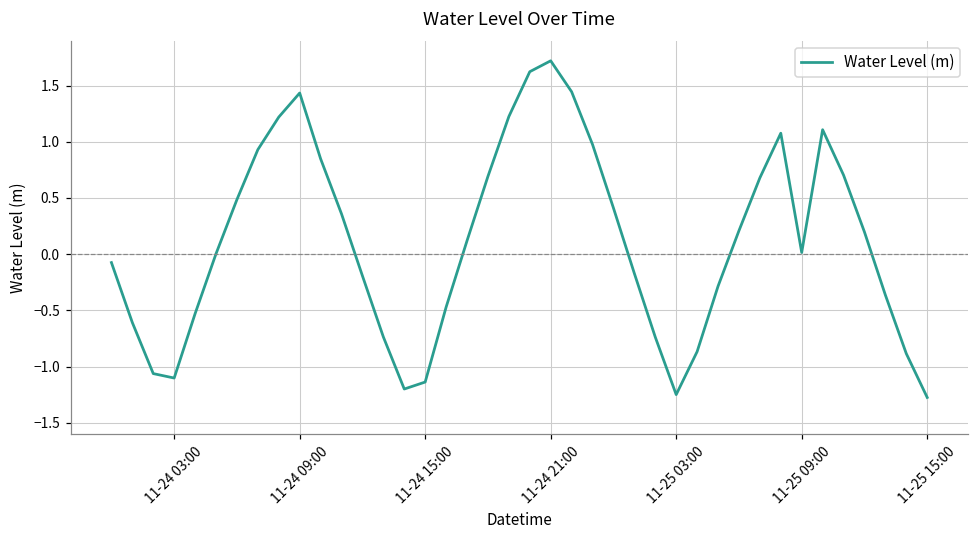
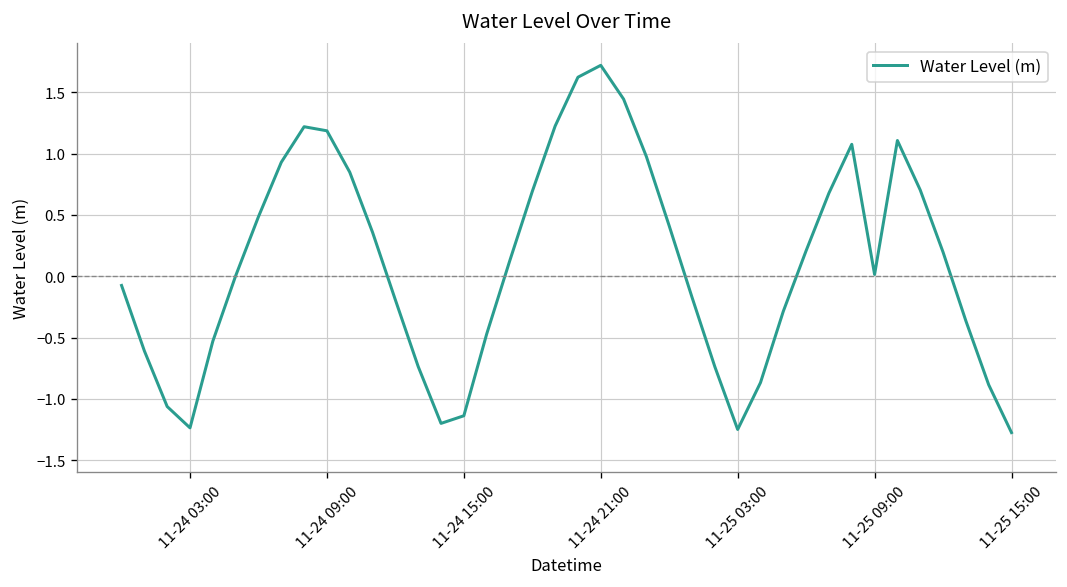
  {
-   "11-24 03:00": -1.10,
-   "11-24 09:00": 1.43,
+   "11-24 03:00": -1.24,
+   "11-24 09:00": 1.19,
    "11-24 15:00": -1.14,
    "11-24 21:00": 1.72,
    "11-25 03:00": -1.25,
    "11-25 09:00": 0.01,
    "11-25 15:00": -1.28
  }
